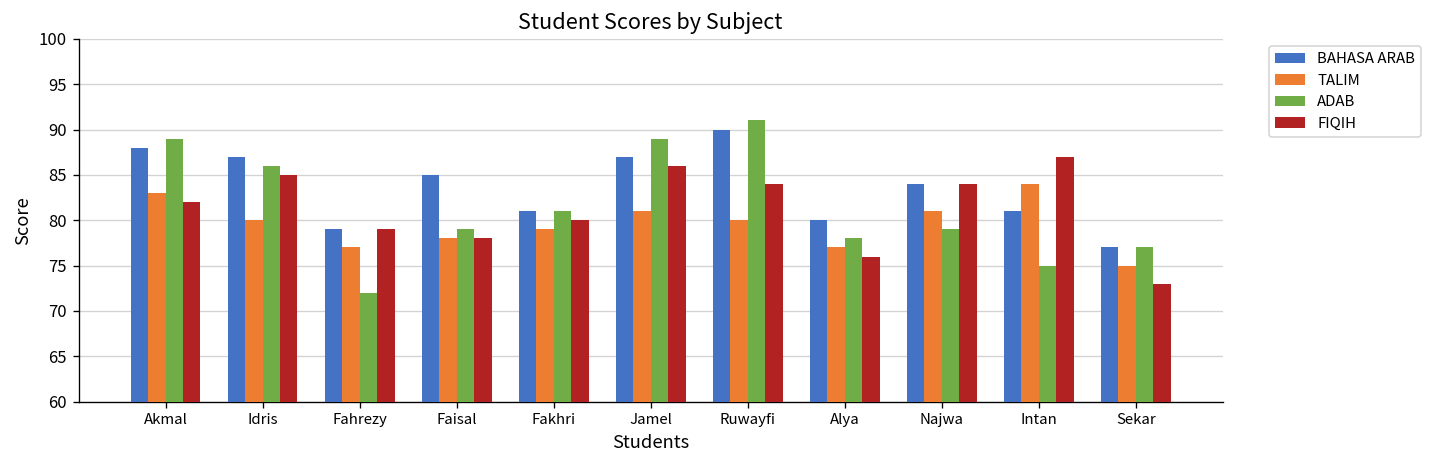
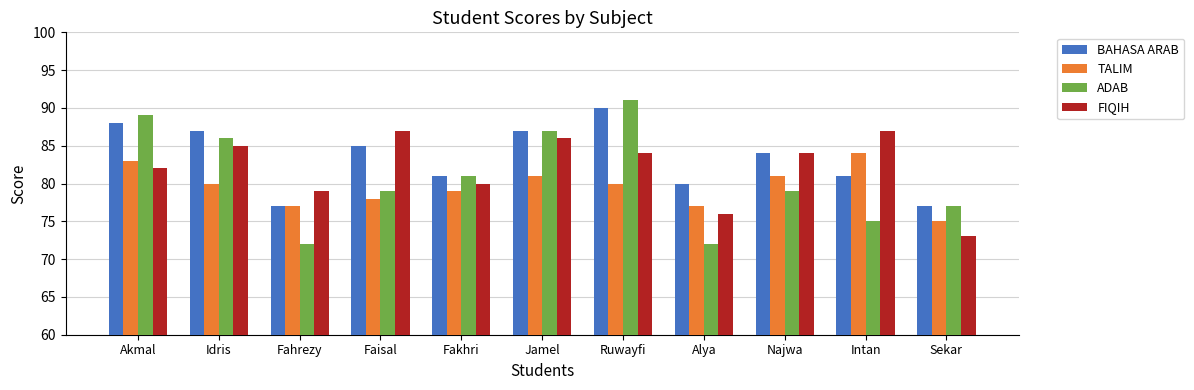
  {
    "BAHASA ARAB": {
      "Akmal": 88,
      "Idris": 87,
-     "Fahrezy": 79,
+     "Fahrezy": 77,
      "Faisal": 85,
      "Fakhri": 81,
      "Jamel": 87,
      "Ruwayfi": 90,
      "Alya": 80,
      "Najwa": 84,
      "Intan": 81,
      "Sekar": 77
    },
    "TALIM": {
      "Akmal": 83,
      "Idris": 80,
      "Fahrezy": 77,
      "Faisal": 78,
      "Fakhri": 79,
      "Jamel": 81,
      "Ruwayfi": 80,
      "Alya": 77,
      "Najwa": 81,
      "Intan": 84,
      "Sekar": 75
    },
    "ADAB": {
      "Akmal": 89,
      "Idris": 86,
      "Fahrezy": 72,
      "Faisal": 79,
      "Fakhri": 81,
-     "Jamel": 89,
+     "Jamel": 87,
      "Ruwayfi": 91,
-     "Alya": 78,
+     "Alya": 72,
      "Najwa": 79,
      "Intan": 75,
      "Sekar": 77
    },
    "FIQIH": {
      "Akmal": 82,
      "Idris": 85,
      "Fahrezy": 79,
-     "Faisal": 78,
+     "Faisal": 87,
      "Fakhri": 80,
      "Jamel": 86,
      "Ruwayfi": 84,
      "Alya": 76,
      "Najwa": 84,
      "Intan": 87,
      "Sekar": 73
    }
  }
